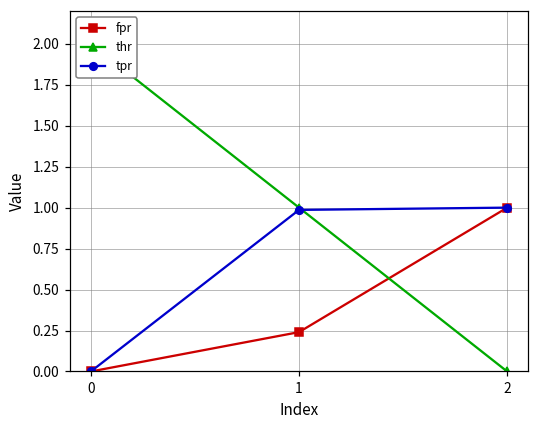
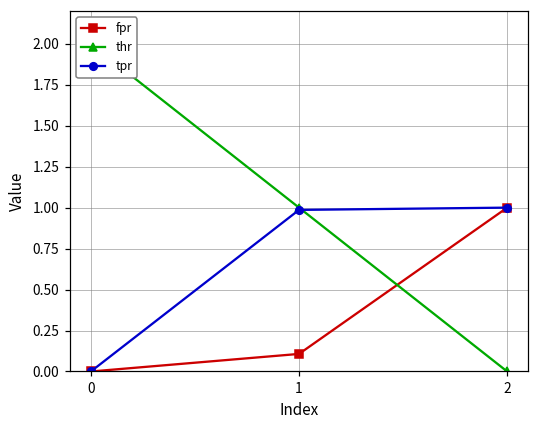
  {
    "fpr": {
-     "1": 0.24
+     "1": 0.11
    },
    "thr": {
      "2": 0.00
    }
  }
